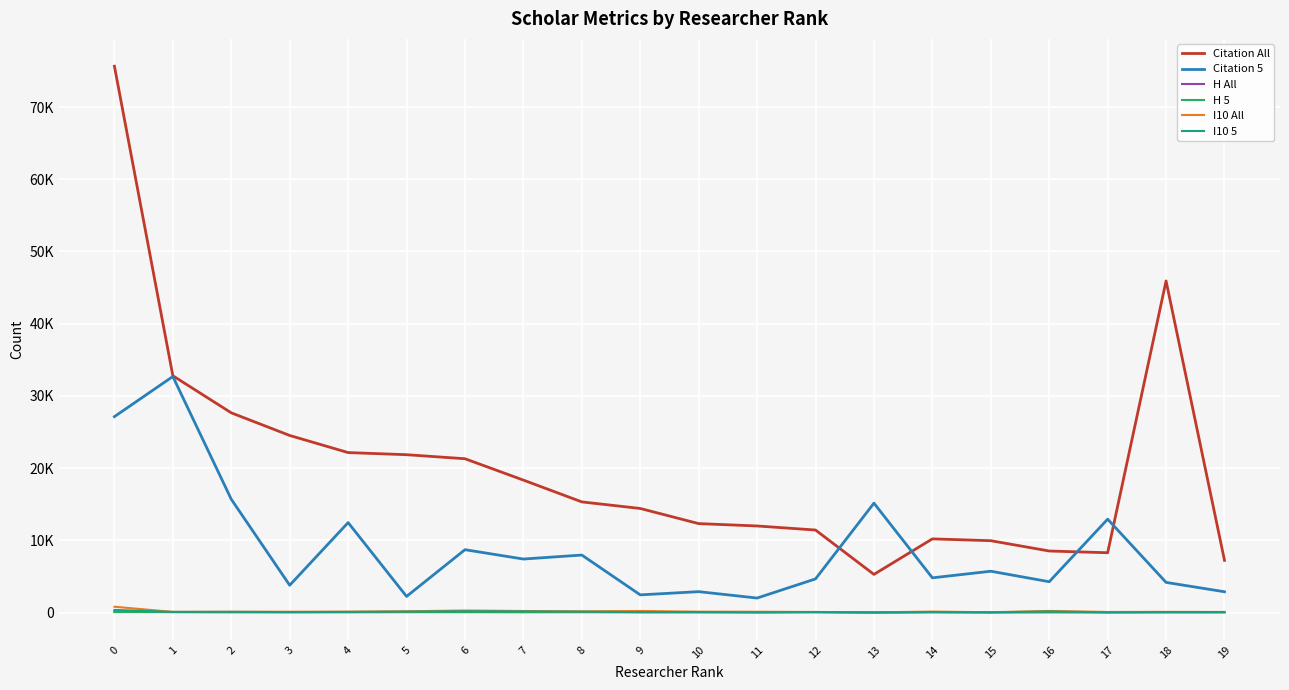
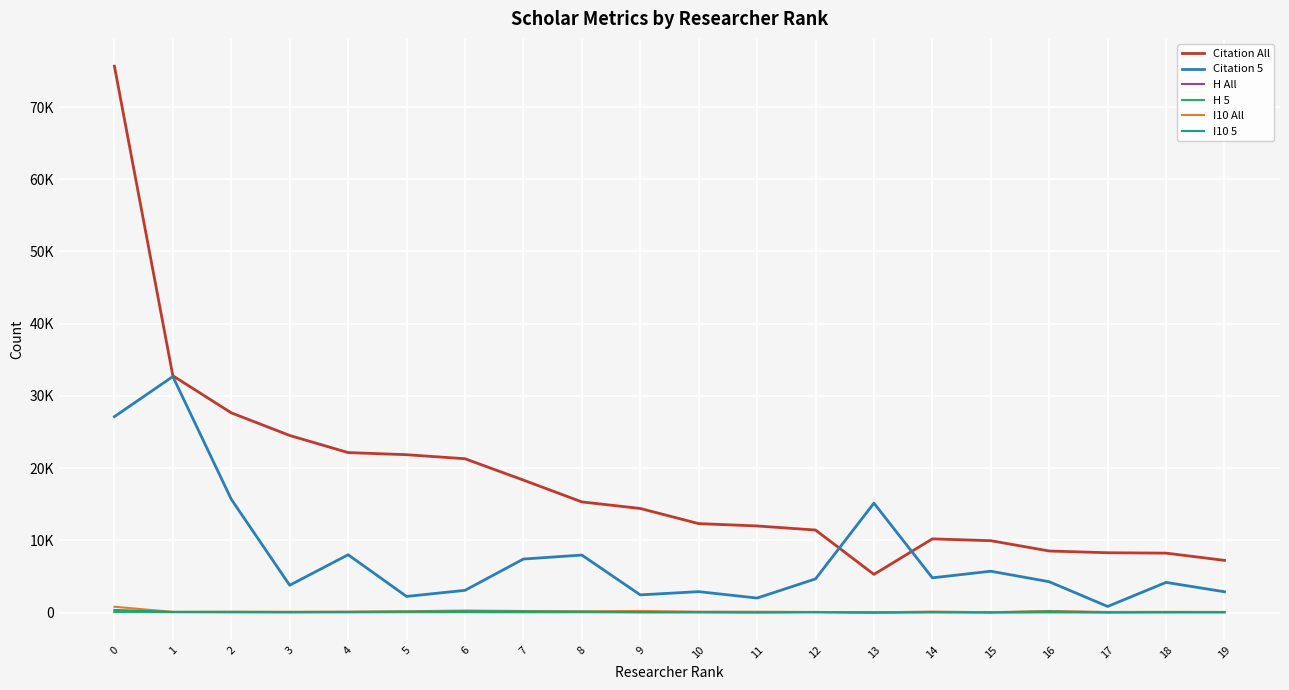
  {
    "Citation All": {
      "0": 76000,
      "2": 28000,
      "3": 25000,
      "4": 22000,
      "5": 22000,
      "6": 21000,
      "7": 18000,
      "8": 15000,
      "9": 14000,
      "10": 12000,
      "11": 12000,
      "12": 11000,
      "13": 5000,
      "14": 10000,
      "15": 10000,
      "16": 9000,
      "17": 8000,
-     "18": 46000,
+     "18": 8000,
      "19": 7000
    },
    "Citation 5": {
      "0": 27000,
      "2": 16000,
      "3": 4000,
-     "4": 12000,
+     "4": 8000,
      "5": 2000,
-     "6": 9000,
+     "6": 3000,
      "7": 7000,
      "8": 8000,
      "9": 2000,
      "10": 3000,
      "11": 2000,
      "12": 5000,
      "13": 15000,
      "14": 5000,
      "15": 6000,
      "16": 4000,
-     "17": 13000,
+     "17": 1000,
      "18": 4000,
      "19": 3000
    },
    "I10 All": {
      "0": 1000
    }
  }
